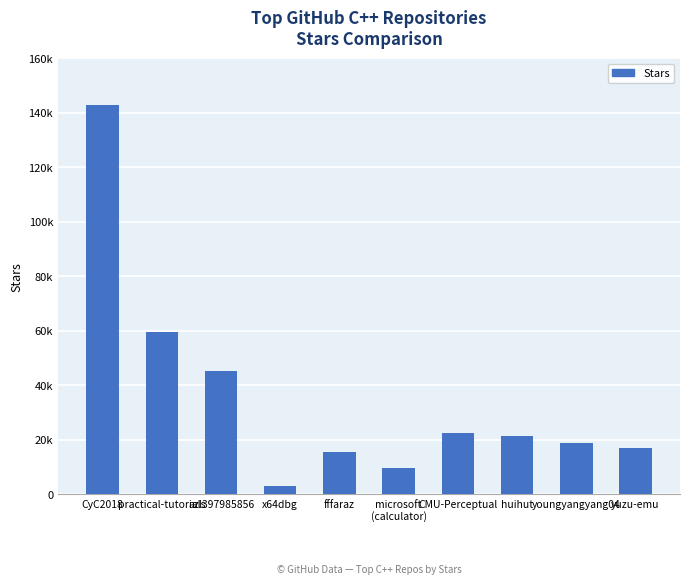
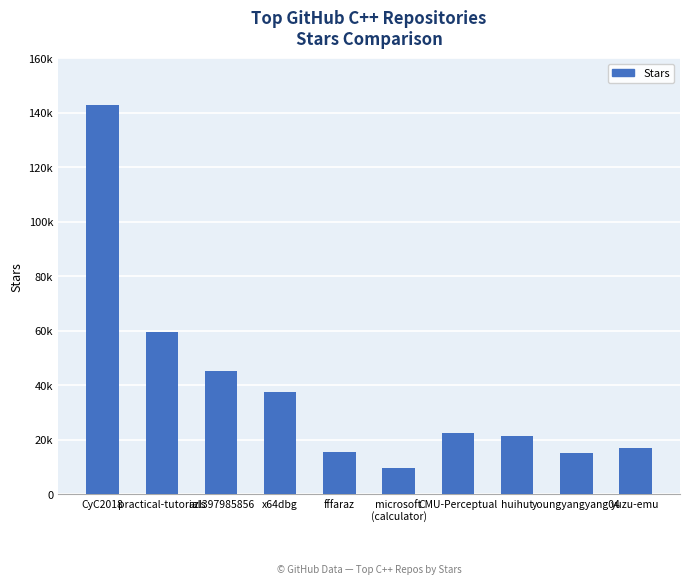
  {
    "CyC2018": 143000,
-   "x64dbg": 3000,
+   "x64dbg": 38000,
    "fffaraz": 16000,
    "microsoft (calculator)": 10000,
    "CMU-Perceptual": 23000,
    "huihut": 21000,
-   "youngyangyang04": 19000
+   "youngyangyang04": 15000
  }
